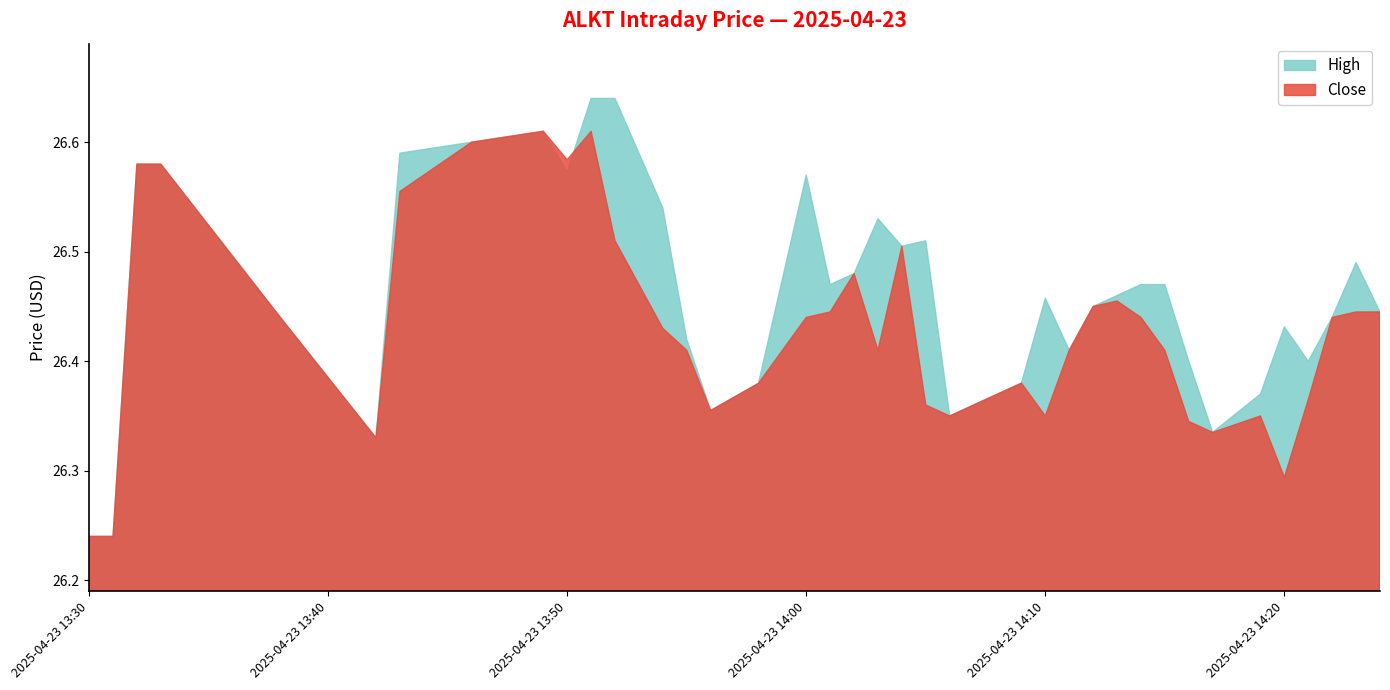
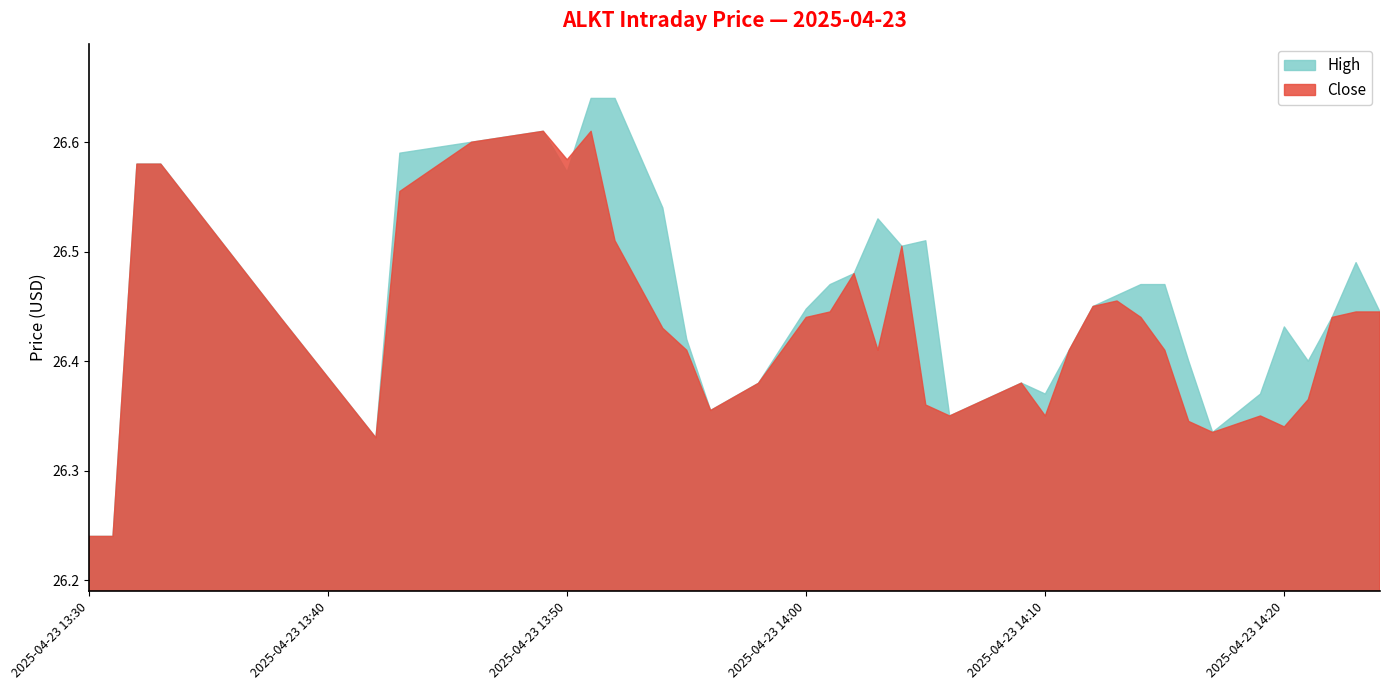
  {
    "High": {
      "2025-04-23 13:50": 26.573,
-     "2025-04-23 14:00": 26.570,
-     "2025-04-23 14:10": 26.458,
+     "2025-04-23 14:00": 26.448,
+     "2025-04-23 14:10": 26.370,
      "2025-04-23 14:20": 26.431
    },
    "Close": {
      "2025-04-23 13:50": 26.584,
      "2025-04-23 14:00": 26.440,
      "2025-04-23 14:10": 26.350,
-     "2025-04-23 14:20": 26.294
+     "2025-04-23 14:20": 26.340
    }
  }
